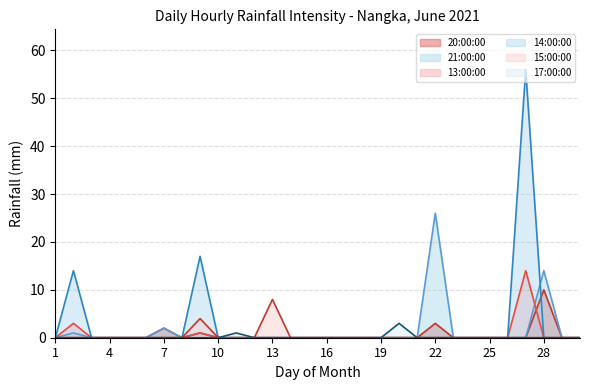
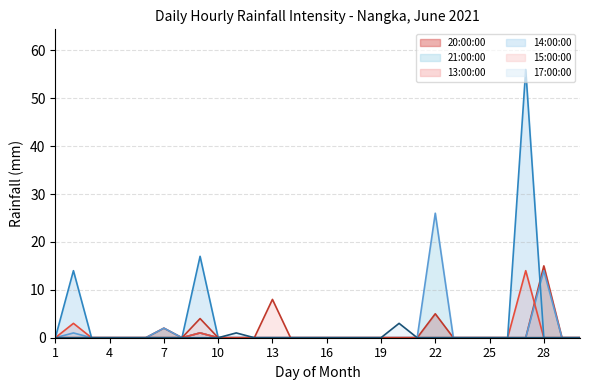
  {
    "20:00:00": {
-     "22": 3,
-     "28": 10
+     "22": 5,
+     "28": 15
    }
  }
